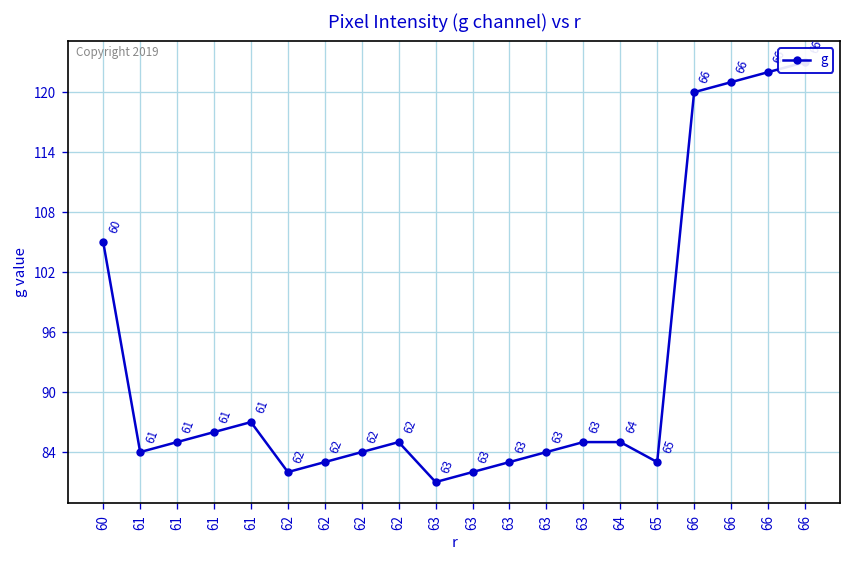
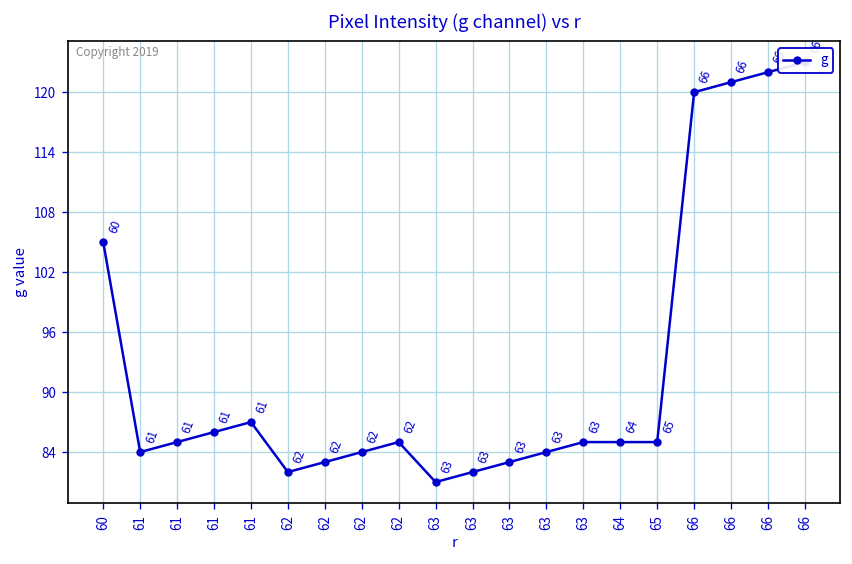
  {
-   "65": 83
+   "65": 85
  }
